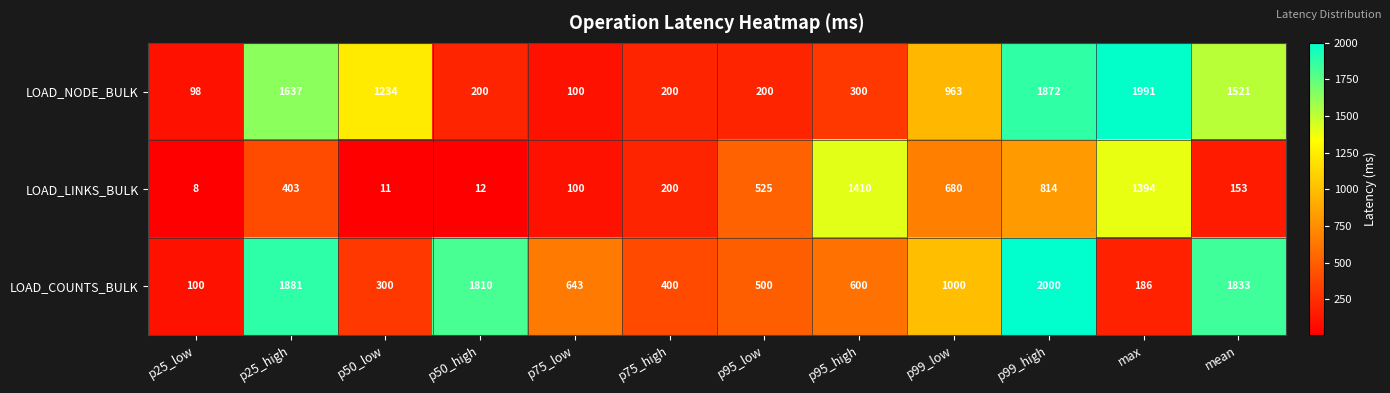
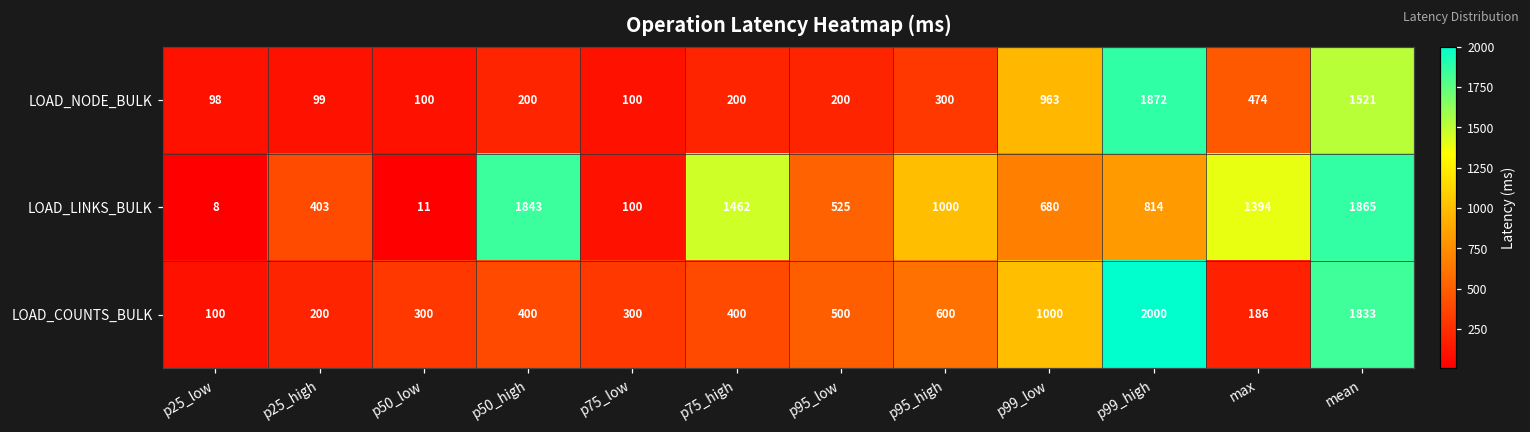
  {
    "LOAD_NODE_BULK": {
      "p25_low": 98,
-     "p25_high": 1637,
-     "p50_low": 1234,
+     "p25_high": 99,
+     "p50_low": 100,
      "p50_high": 200,
      "p75_low": 100,
      "p75_high": 200,
      "p95_low": 200,
      "p95_high": 300,
      "p99_low": 963,
      "p99_high": 1872,
-     "max": 1991,
+     "max": 474,
      "mean": 1521
    },
    "LOAD_LINKS_BULK": {
      "p25_low": 8,
      "p25_high": 403,
      "p50_low": 11,
-     "p50_high": 12,
+     "p50_high": 1843,
      "p75_low": 100,
-     "p75_high": 200,
+     "p75_high": 1462,
      "p95_low": 525,
-     "p95_high": 1410,
+     "p95_high": 1000,
      "p99_low": 680,
      "p99_high": 814,
      "max": 1394,
-     "mean": 153
+     "mean": 1865
    },
    "LOAD_COUNTS_BULK": {
      "p25_low": 100,
-     "p25_high": 1881,
+     "p25_high": 200,
      "p50_low": 300,
-     "p50_high": 1810,
-     "p75_low": 643,
+     "p50_high": 400,
+     "p75_low": 300,
      "p75_high": 400,
      "p95_low": 500,
      "p95_high": 600,
      "p99_low": 1000,
      "p99_high": 2000,
      "max": 186,
      "mean": 1833
    }
  }
